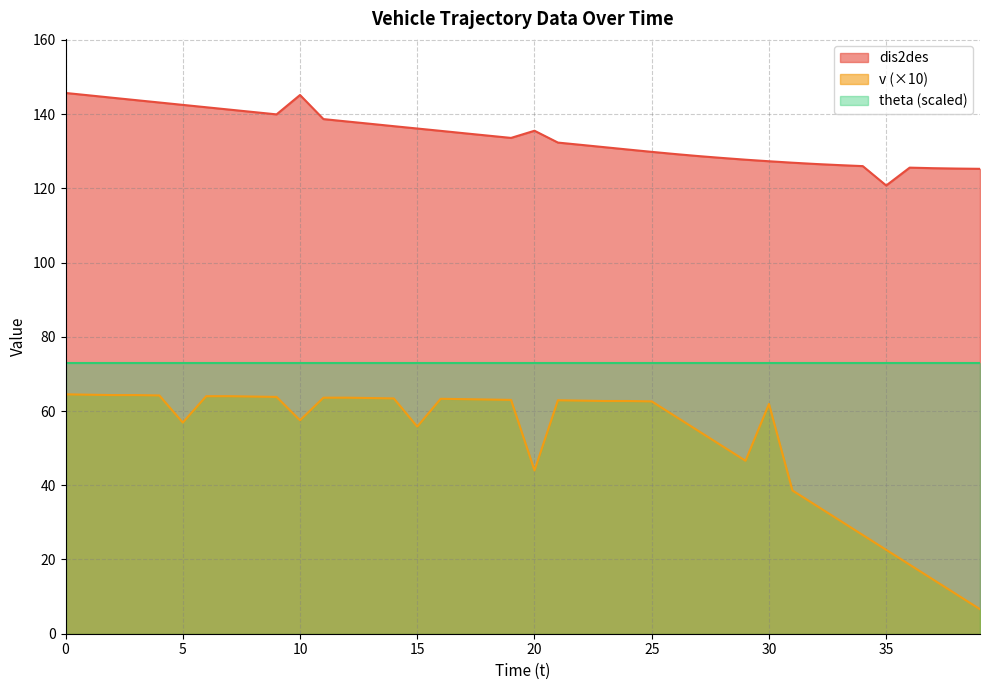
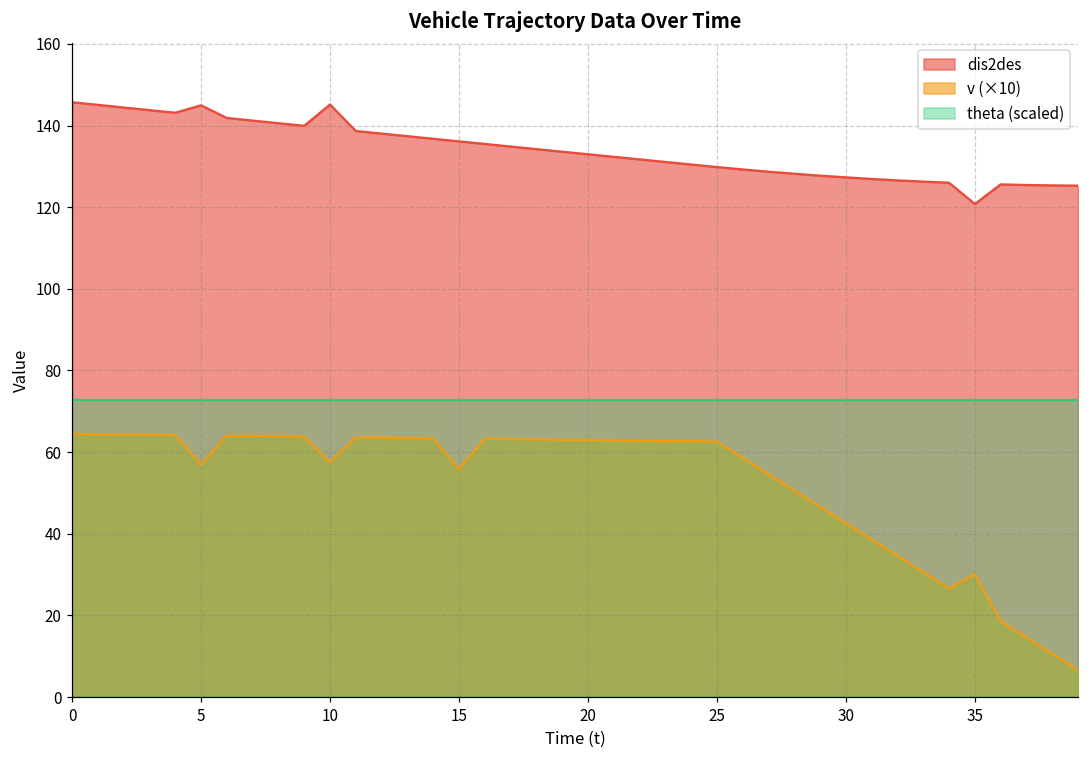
  {
    "dis2des": {
      "0": 146,
-     "5": 142,
+     "5": 145,
      "10": 145,
      "15": 136,
-     "20": 136,
+     "20": 133,
      "25": 130,
      "30": 127,
      "35": 121
    },
    "v (×10)": {
      "0": 65,
      "5": 57,
      "10": 58,
      "15": 56,
-     "20": 44,
+     "20": 63,
      "25": 63,
-     "30": 62,
-     "35": 23
+     "30": 43,
+     "35": 30
    },
    "theta (scaled)": {
      "0": 73,
      "5": 73,
      "10": 73,
      "15": 73,
      "20": 73,
      "25": 73,
      "30": 73,
      "35": 73
    }
  }
